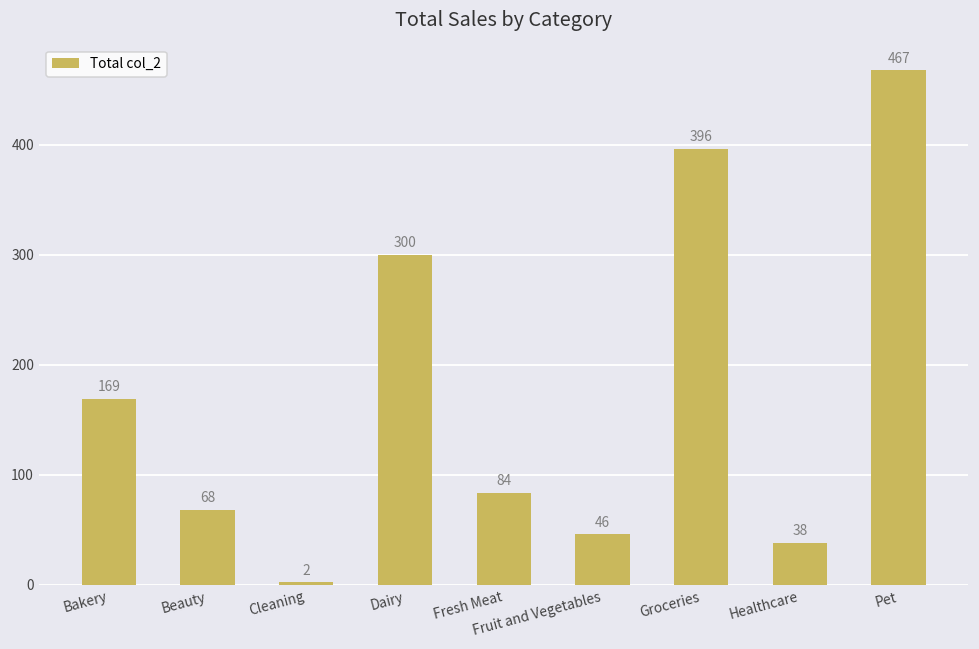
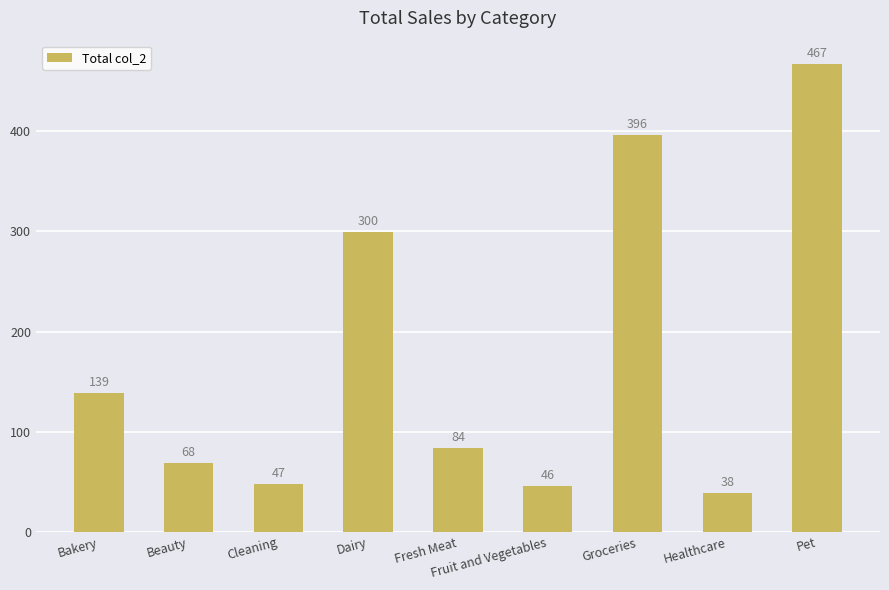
  {
-   "Bakery": 169,
+   "Bakery": 139,
    "Beauty": 68,
-   "Cleaning": 2,
+   "Cleaning": 47,
    "Dairy": 300,
    "Fresh Meat": 84,
    "Fruit and Vegetables": 46,
    "Groceries": 396,
    "Healthcare": 38,
    "Pet": 467
  }
